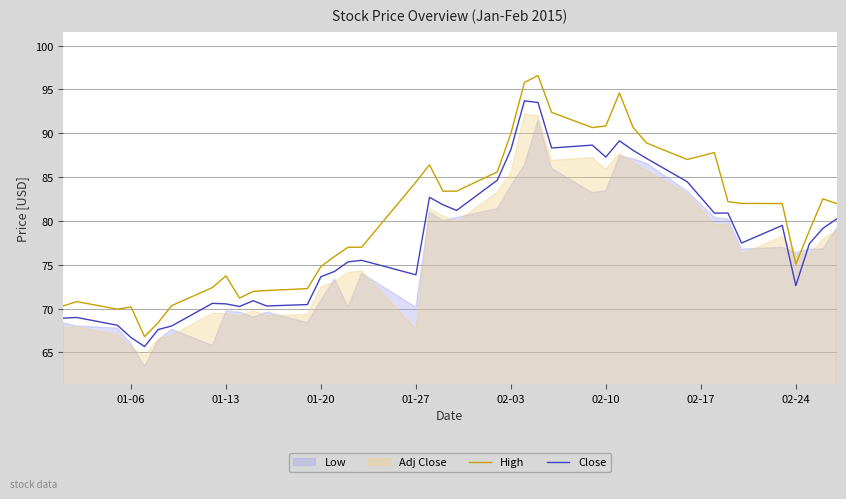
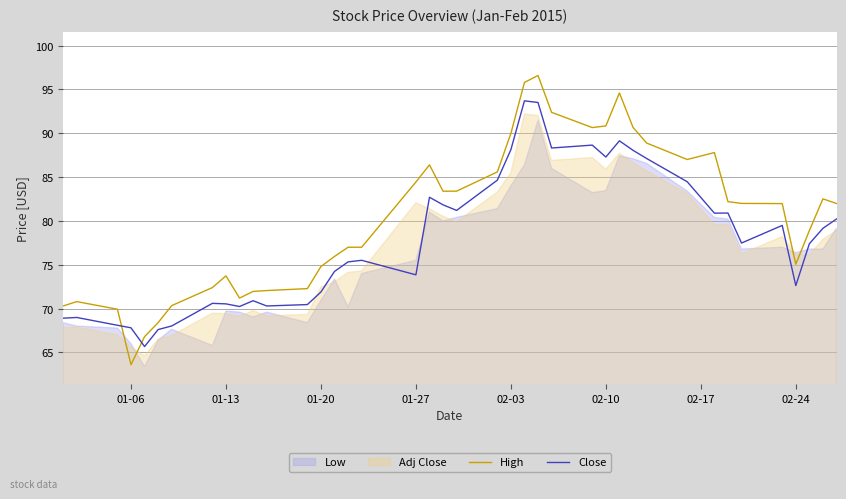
  {
    "High": {
-     "01-06": 70,
+     "01-06": 64,
      "01-13": 74,
      "01-20": 75,
      "01-27": 84,
      "02-03": 90,
      "02-10": 91,
      "02-24": 75
    },
    "Low": {
      "01-06": 66,
      "01-13": 70,
      "01-20": 71,
-     "01-27": 70,
+     "01-27": 76,
      "02-03": 84,
      "02-10": 83
    },
    "Close": {
-     "01-06": 67,
+     "01-06": 68,
      "01-13": 71,
-     "01-20": 74,
+     "01-20": 72,
      "01-27": 74,
      "02-03": 88,
      "02-10": 87,
      "02-24": 73
    },
    "Adj Close": {
      "01-06": 66,
      "01-13": 69,
      "01-20": 72,
-     "01-27": 68,
+     "01-27": 82,
      "02-03": 85,
      "02-10": 86
    }
  }
